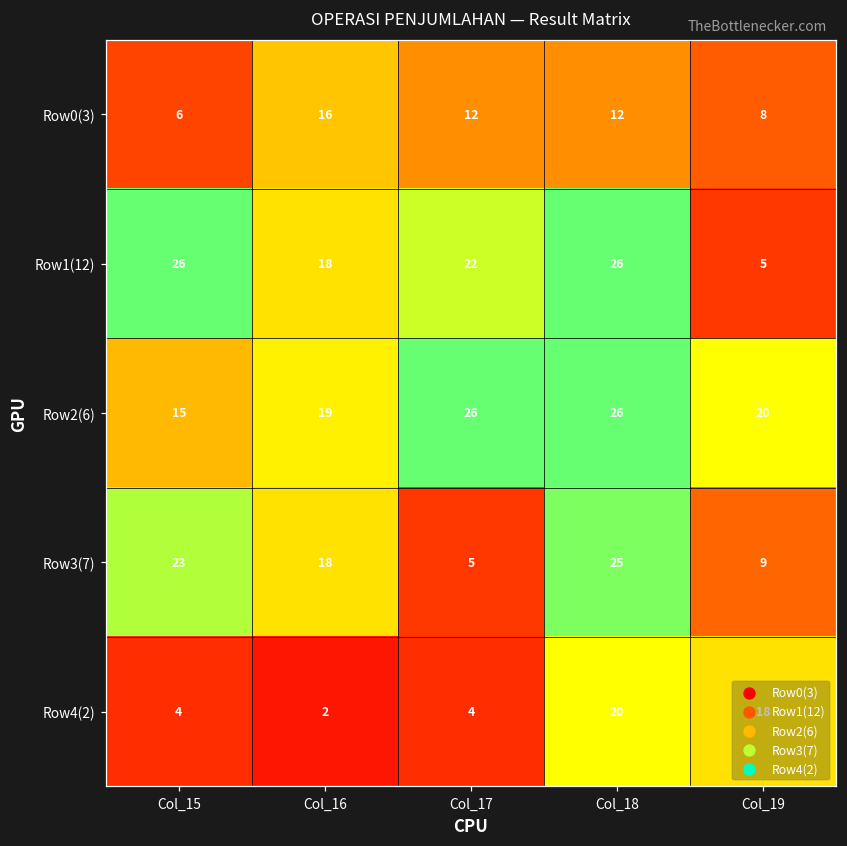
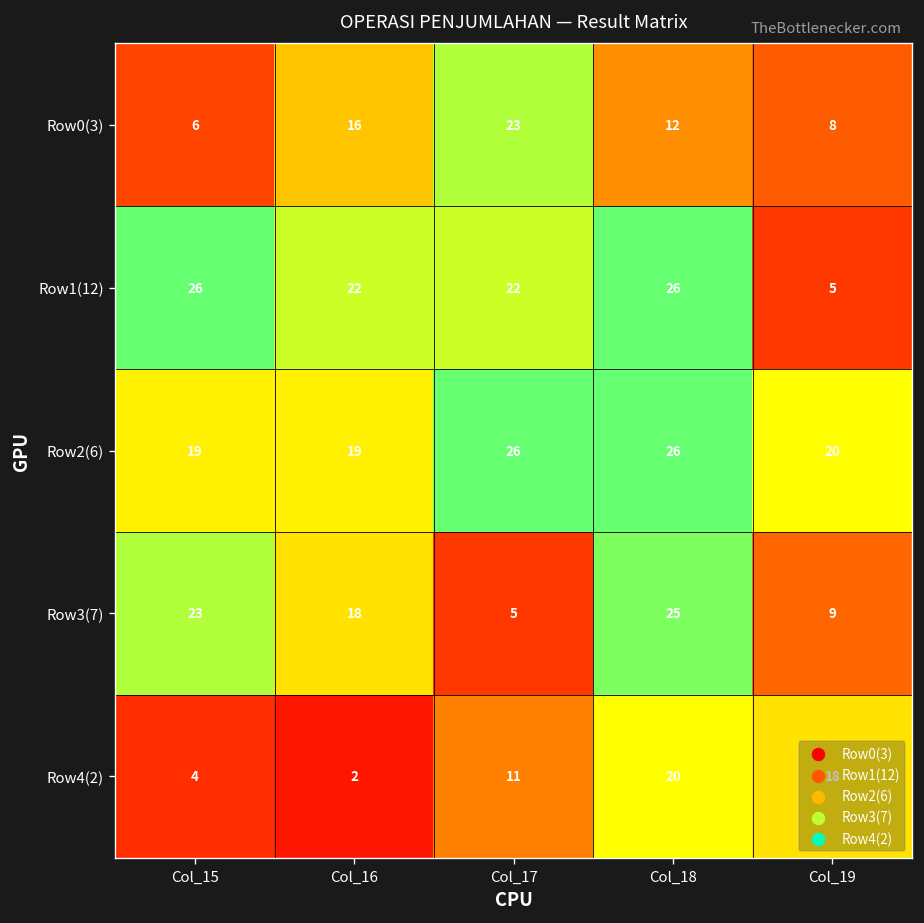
  {
    "Row0(3)": {
      "Col_15": 6,
      "Col_16": 16,
-     "Col_17": 12,
+     "Col_17": 23,
      "Col_18": 12,
      "Col_19": 8
    },
    "Row1(12)": {
      "Col_15": 26,
-     "Col_16": 18,
+     "Col_16": 22,
      "Col_17": 22,
      "Col_18": 26,
      "Col_19": 5
    },
    "Row2(6)": {
-     "Col_15": 15,
+     "Col_15": 19,
      "Col_16": 19,
      "Col_17": 26,
      "Col_18": 26,
      "Col_19": 20
    },
    "Row3(7)": {
      "Col_15": 23,
      "Col_16": 18,
      "Col_17": 5,
      "Col_18": 25,
      "Col_19": 9
    },
    "Row4(2)": {
      "Col_15": 4,
      "Col_16": 2,
-     "Col_17": 4,
+     "Col_17": 11,
      "Col_18": 20
    }
  }
